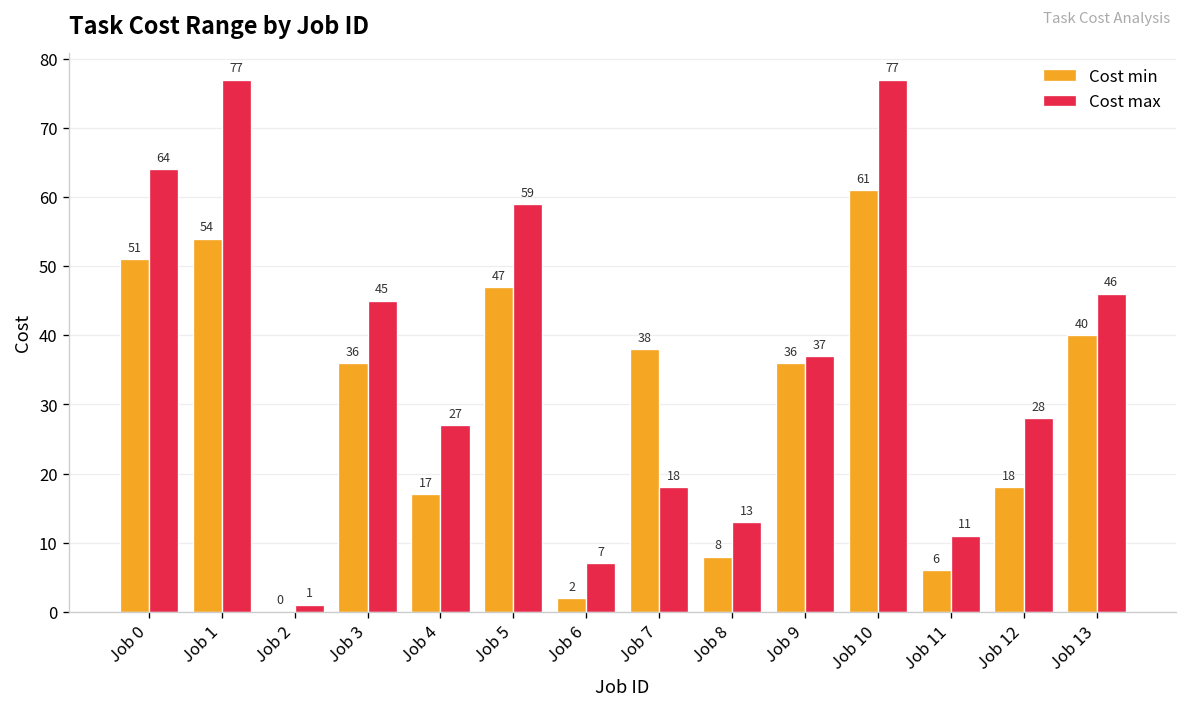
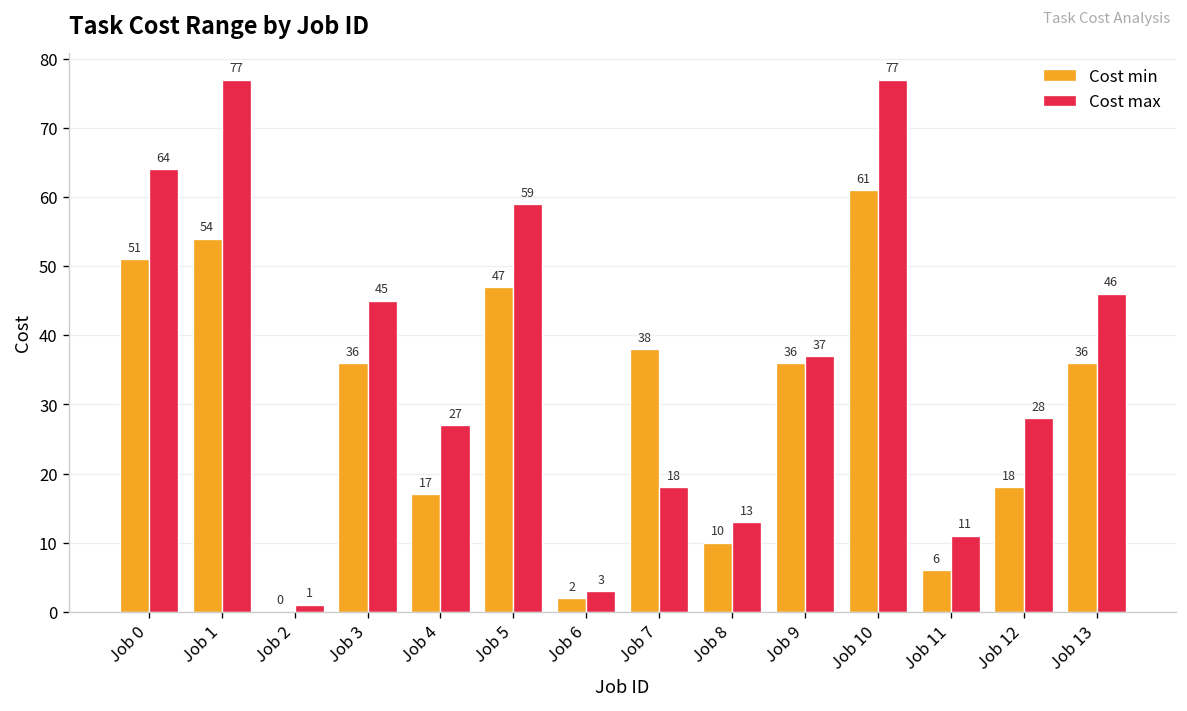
  {
    "Cost min": {
      "Job 0": 51,
      "Job 1": 54,
      "Job 2": 0,
      "Job 3": 36,
      "Job 4": 17,
      "Job 5": 47,
      "Job 6": 2,
      "Job 7": 38,
-     "Job 8": 8,
+     "Job 8": 10,
      "Job 9": 36,
      "Job 10": 61,
      "Job 11": 6,
      "Job 12": 18,
-     "Job 13": 40
+     "Job 13": 36
    },
    "Cost max": {
      "Job 0": 64,
      "Job 1": 77,
      "Job 2": 1,
      "Job 3": 45,
      "Job 4": 27,
      "Job 5": 59,
-     "Job 6": 7,
+     "Job 6": 3,
      "Job 7": 18,
      "Job 8": 13,
      "Job 9": 37,
      "Job 10": 77,
      "Job 11": 11,
      "Job 12": 28,
      "Job 13": 46
    }
  }
